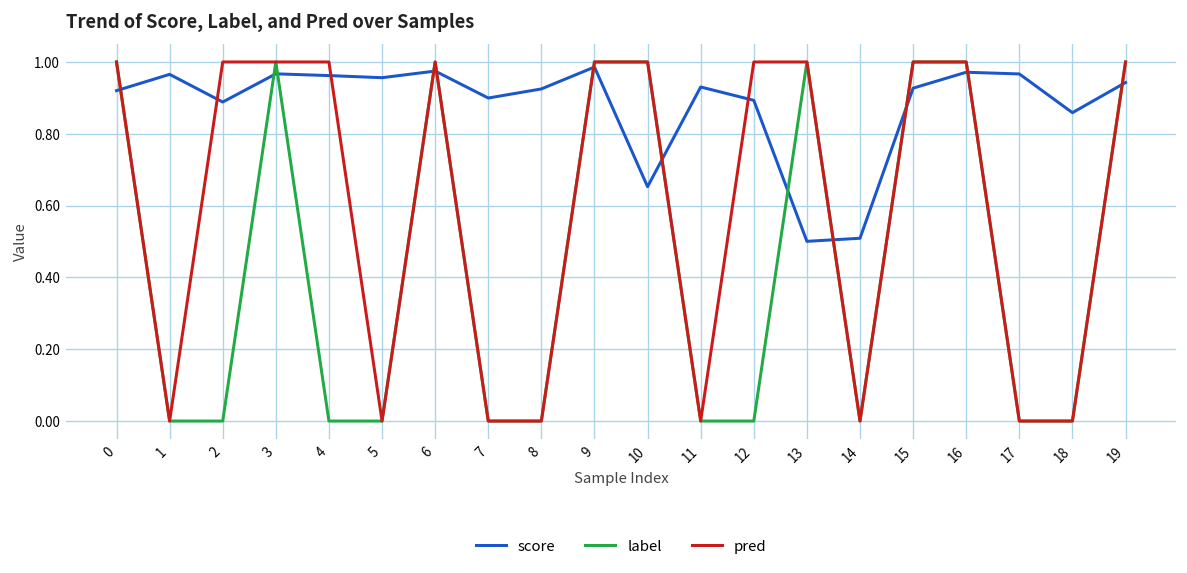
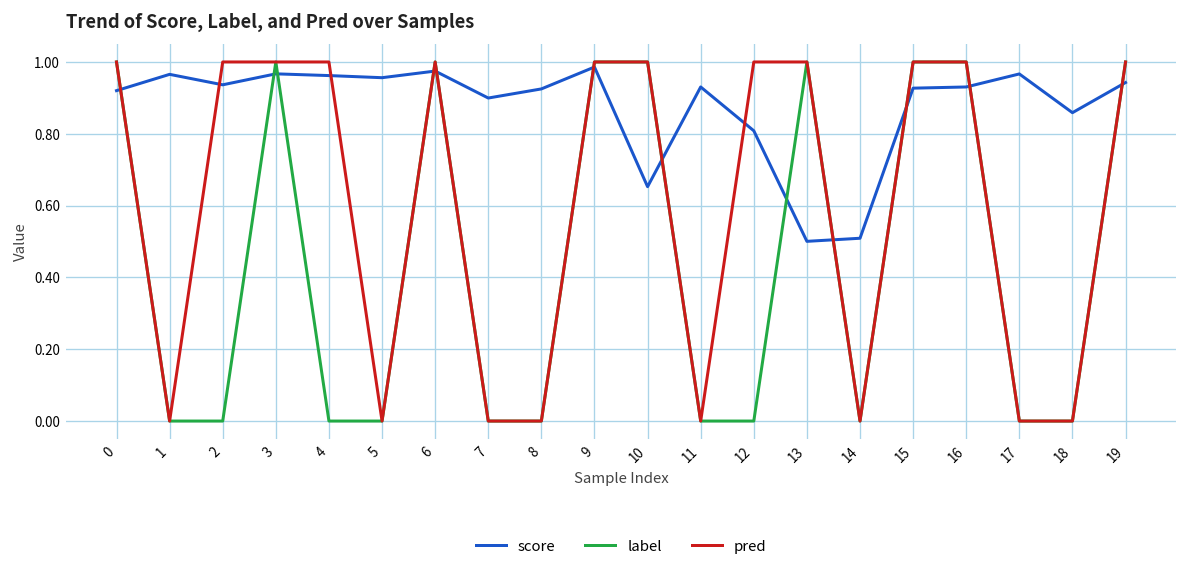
  {
    "score": {
      "0": 0.92,
      "1": 0.97,
-     "2": 0.89,
+     "2": 0.94,
      "3": 0.97,
      "4": 0.96,
      "5": 0.96,
      "6": 0.97,
      "7": 0.90,
      "8": 0.92,
      "9": 0.99,
      "10": 0.65,
      "11": 0.93,
-     "12": 0.89,
+     "12": 0.81,
      "13": 0.50,
      "14": 0.51,
      "15": 0.93,
-     "16": 0.97,
+     "16": 0.93,
      "17": 0.97,
      "18": 0.86,
      "19": 0.94
    },
    "label": {
      "2": 0.00,
      "4": 0.00,
      "12": 0.00
    },
    "pred": {
      "2": 1.00,
      "4": 1.00,
      "12": 1.00
    }
  }
